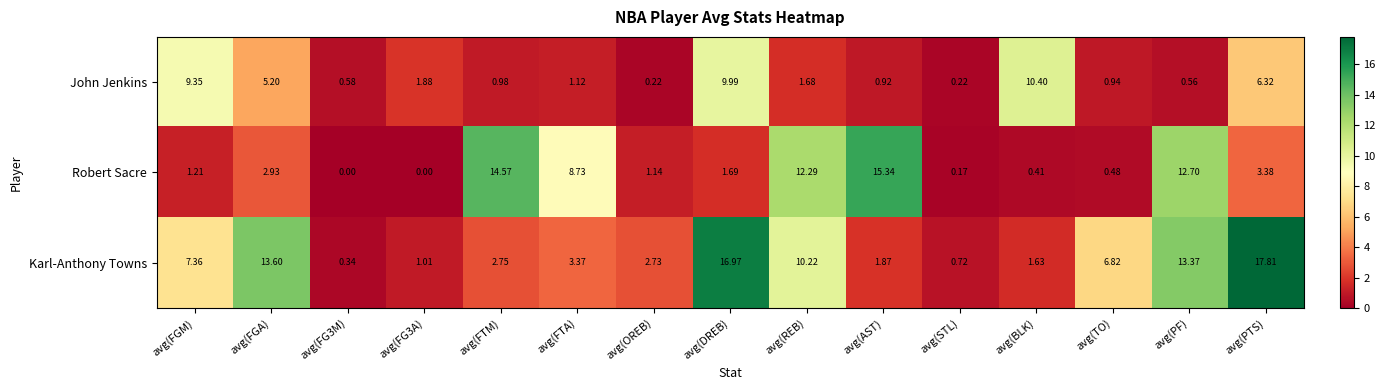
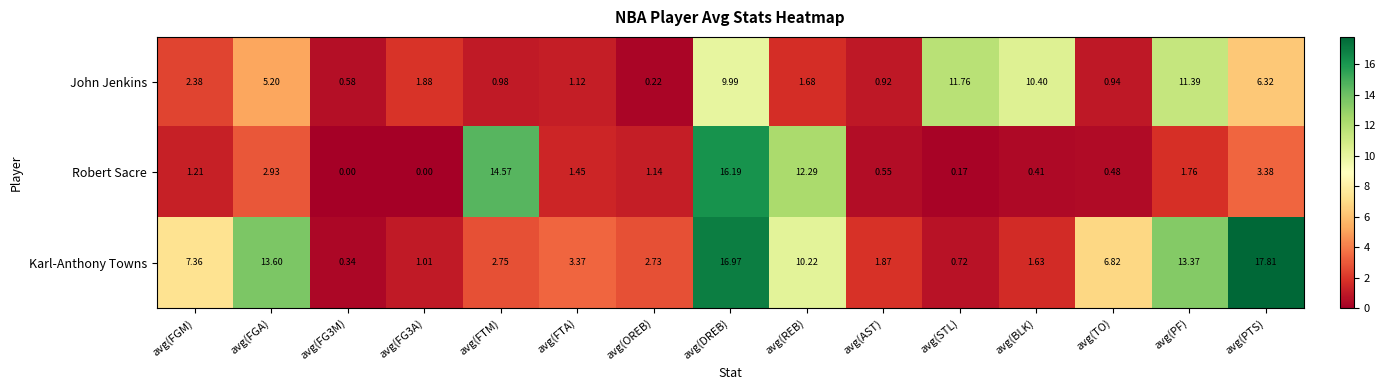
  {
    "John Jenkins": {
-     "avg(FGM)": 9.35,
+     "avg(FGM)": 2.38,
      "avg(FGA)": 5.20,
      "avg(FG3M)": 0.58,
      "avg(FG3A)": 1.88,
      "avg(FTM)": 0.98,
      "avg(FTA)": 1.12,
      "avg(OREB)": 0.22,
      "avg(DREB)": 9.99,
      "avg(REB)": 1.68,
      "avg(AST)": 0.92,
-     "avg(STL)": 0.22,
+     "avg(STL)": 11.76,
      "avg(BLK)": 10.40,
      "avg(TO)": 0.94,
-     "avg(PF)": 0.56,
+     "avg(PF)": 11.39,
      "avg(PTS)": 6.32
    },
    "Robert Sacre": {
      "avg(FGM)": 1.21,
      "avg(FGA)": 2.93,
      "avg(FG3M)": 0.00,
      "avg(FG3A)": 0.00,
      "avg(FTM)": 14.57,
-     "avg(FTA)": 8.73,
+     "avg(FTA)": 1.45,
      "avg(OREB)": 1.14,
-     "avg(DREB)": 1.69,
+     "avg(DREB)": 16.19,
      "avg(REB)": 12.29,
-     "avg(AST)": 15.34,
+     "avg(AST)": 0.55,
      "avg(STL)": 0.17,
      "avg(BLK)": 0.41,
      "avg(TO)": 0.48,
-     "avg(PF)": 12.70,
+     "avg(PF)": 1.76,
      "avg(PTS)": 3.38
    },
    "Karl-Anthony Towns": {
      "avg(FGM)": 7.36,
      "avg(FGA)": 13.60,
      "avg(FG3M)": 0.34,
      "avg(FG3A)": 1.01,
      "avg(FTM)": 2.75,
      "avg(FTA)": 3.37,
      "avg(OREB)": 2.73,
      "avg(DREB)": 16.97,
      "avg(REB)": 10.22,
      "avg(AST)": 1.87,
      "avg(STL)": 0.72,
      "avg(BLK)": 1.63,
      "avg(TO)": 6.82,
      "avg(PF)": 13.37,
      "avg(PTS)": 17.81
    }
  }
